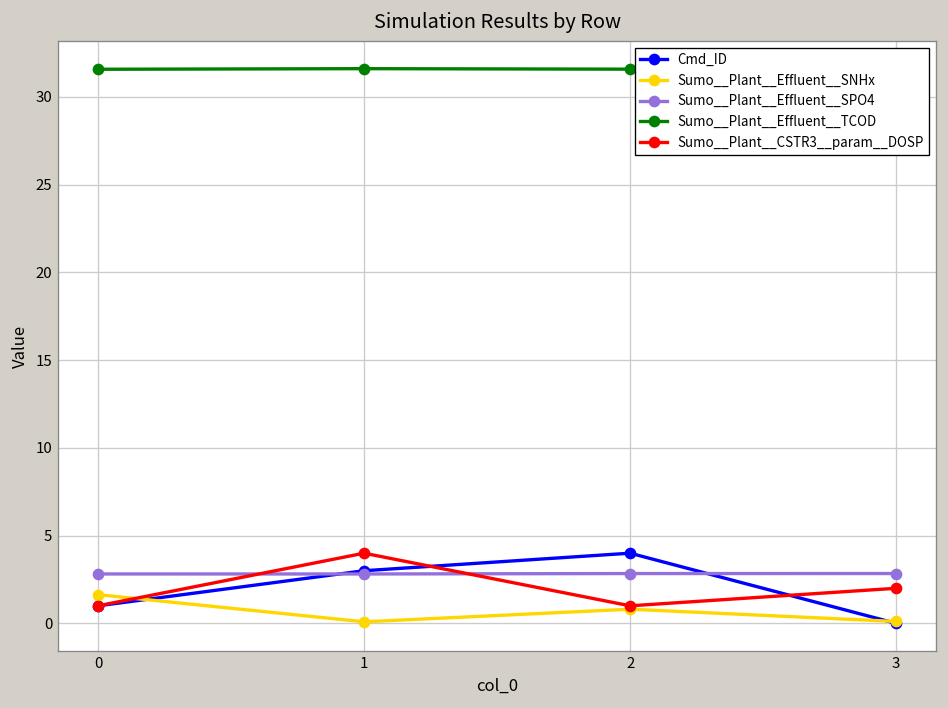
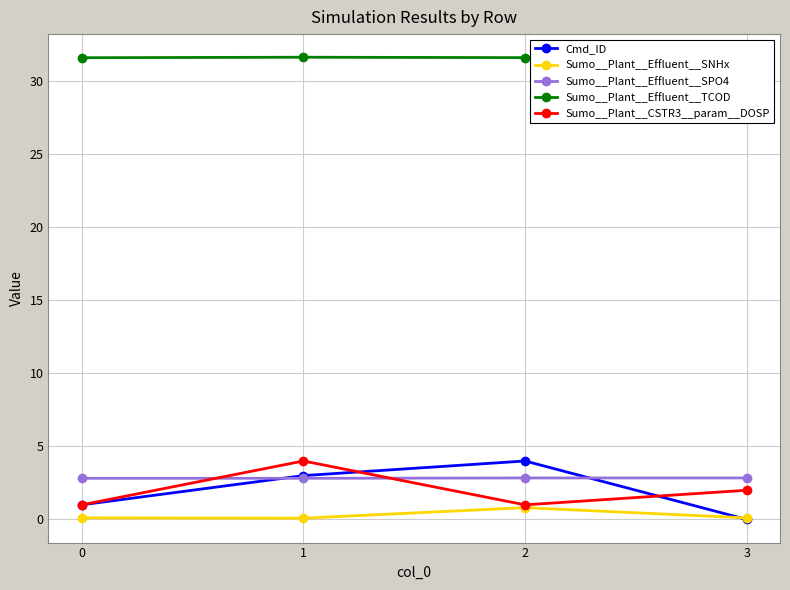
  {
    "Cmd_ID": {
      "1": 3.0,
      "2": 4.0
    },
    "Sumo__Plant__Effluent__SNHx": {
-     "0": 1.6,
+     "0": 0.1,
      "1": 0.1,
      "2": 0.8
    },
    "Sumo__Plant__Effluent__SPO4": {
      "0": 2.8,
      "1": 2.8,
      "2": 2.8,
      "3": 2.8
    },
    "Sumo__Plant__Effluent__TCOD": {
      "0": 31.6,
      "1": 31.6,
      "2": 31.6
    },
    "Sumo__Plant__CSTR3__param__DOSP": {
      "1": 4.0,
      "2": 1.0,
      "3": 2.0
    }
  }
